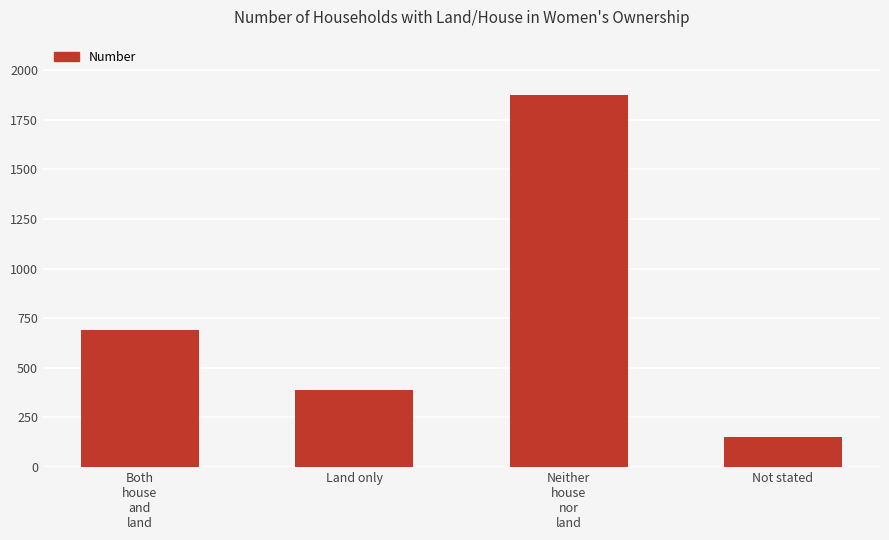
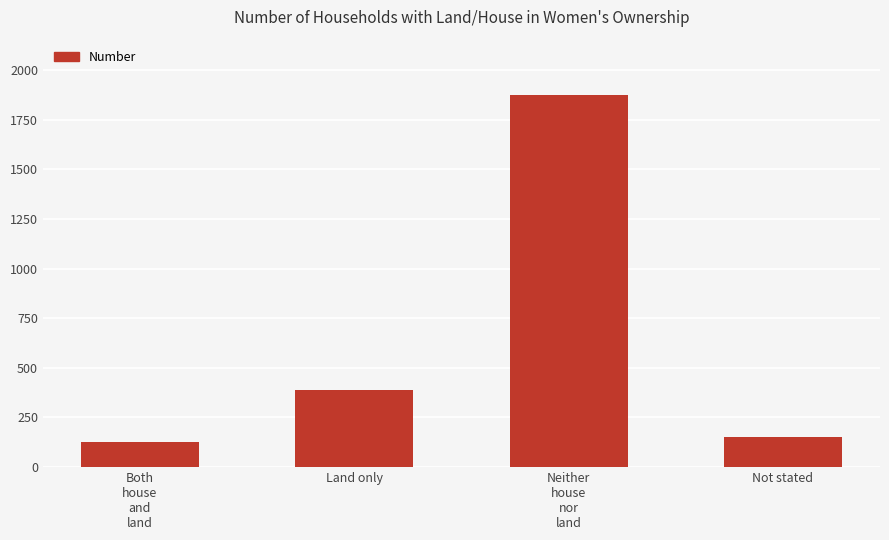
  {
-   "Both house and land": 690,
+   "Both house and land": 130,
    "Land only": 390,
    "Neither house nor land": 1870,
    "Not stated": 150
  }
